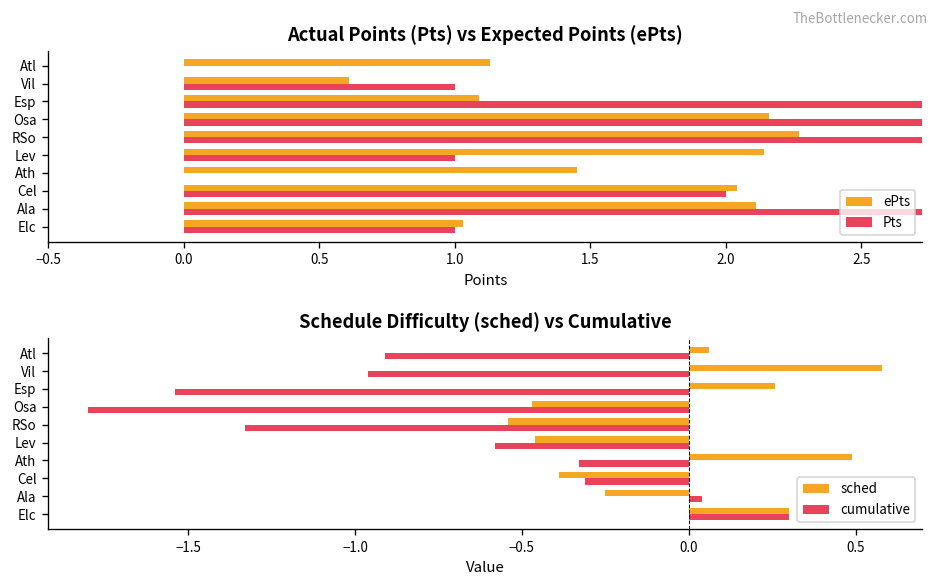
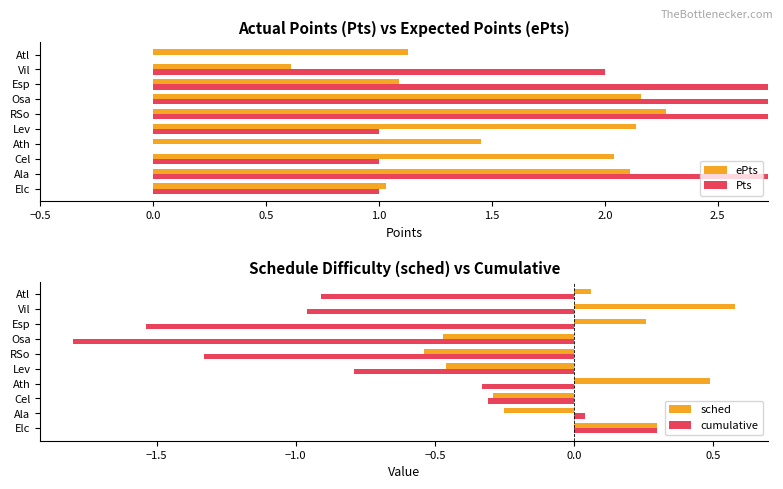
  {
    "Actual Points (Pts) vs Expected Points (ePts)": {
      "ePts": {
        "Atl": 1.13,
        "Vil": 0.61,
        "Esp": 1.09,
        "Osa": 2.16,
        "RSo": 2.27,
        "Lev": 2.14,
        "Ath": 1.45,
        "Cel": 2.04,
        "Ala": 2.11,
        "Elc": 1.03
      },
      "Pts": {
        "Atl": 0,
-       "Vil": 1,
+       "Vil": 2,
        "Lev": 1,
        "Ath": 0,
-       "Cel": 2,
+       "Cel": 1,
        "Elc": 1
      }
    },
    "Schedule Difficulty (sched) vs Cumulative": {
      "sched": {
        "Atl": 0.06,
        "Vil": 0.58,
        "Esp": 0.26,
        "Osa": -0.47,
        "RSo": -0.54,
        "Lev": -0.46,
        "Ath": 0.49,
-       "Cel": -0.39,
+       "Cel": -0.29,
        "Ala": -0.25,
        "Elc": 0.30
      },
      "cumulative": {
        "Atl": -0.91,
        "Vil": -0.96,
        "Esp": -1.54,
        "Osa": -1.80,
        "RSo": -1.33,
-       "Lev": -0.58,
+       "Lev": -0.79,
        "Ath": -0.33,
        "Cel": -0.31,
        "Ala": 0.04,
        "Elc": 0.30
      }
    }
  }
